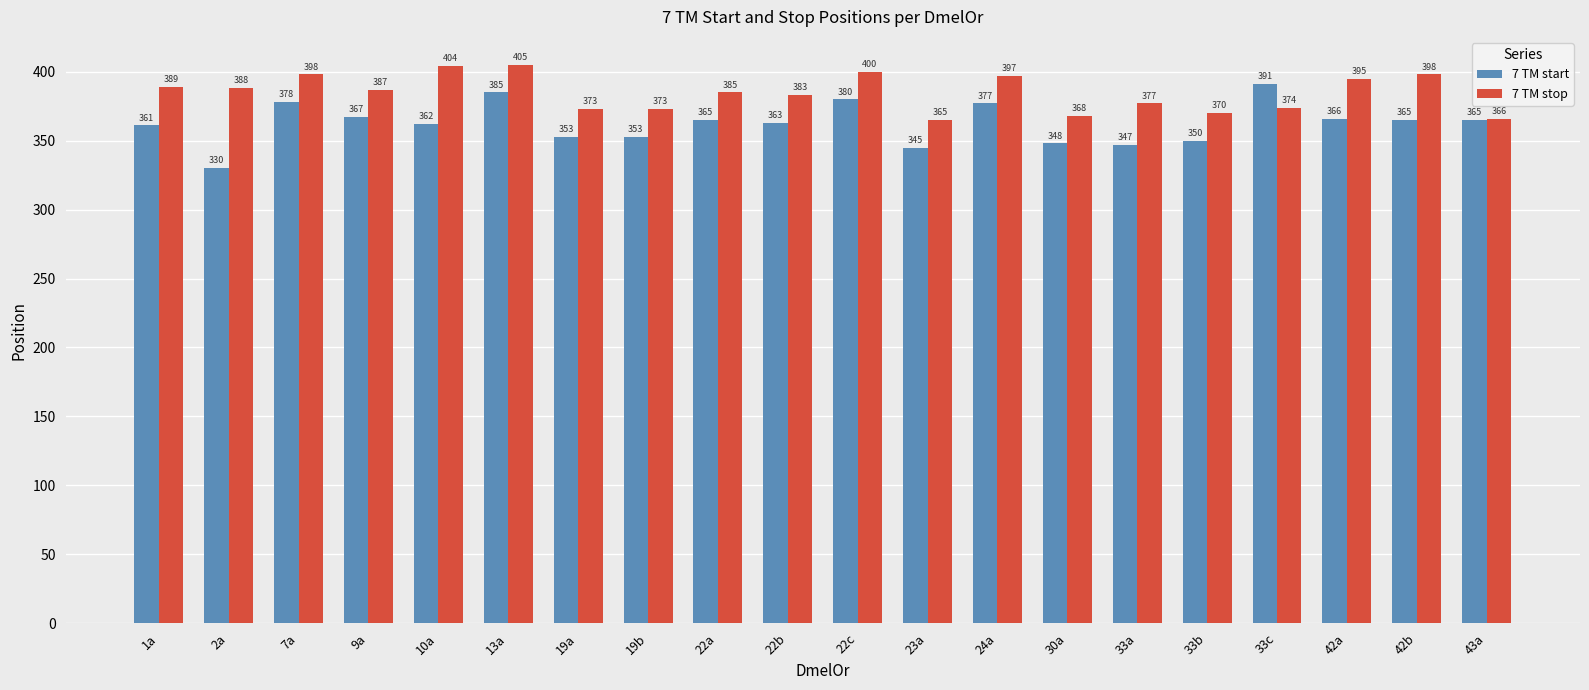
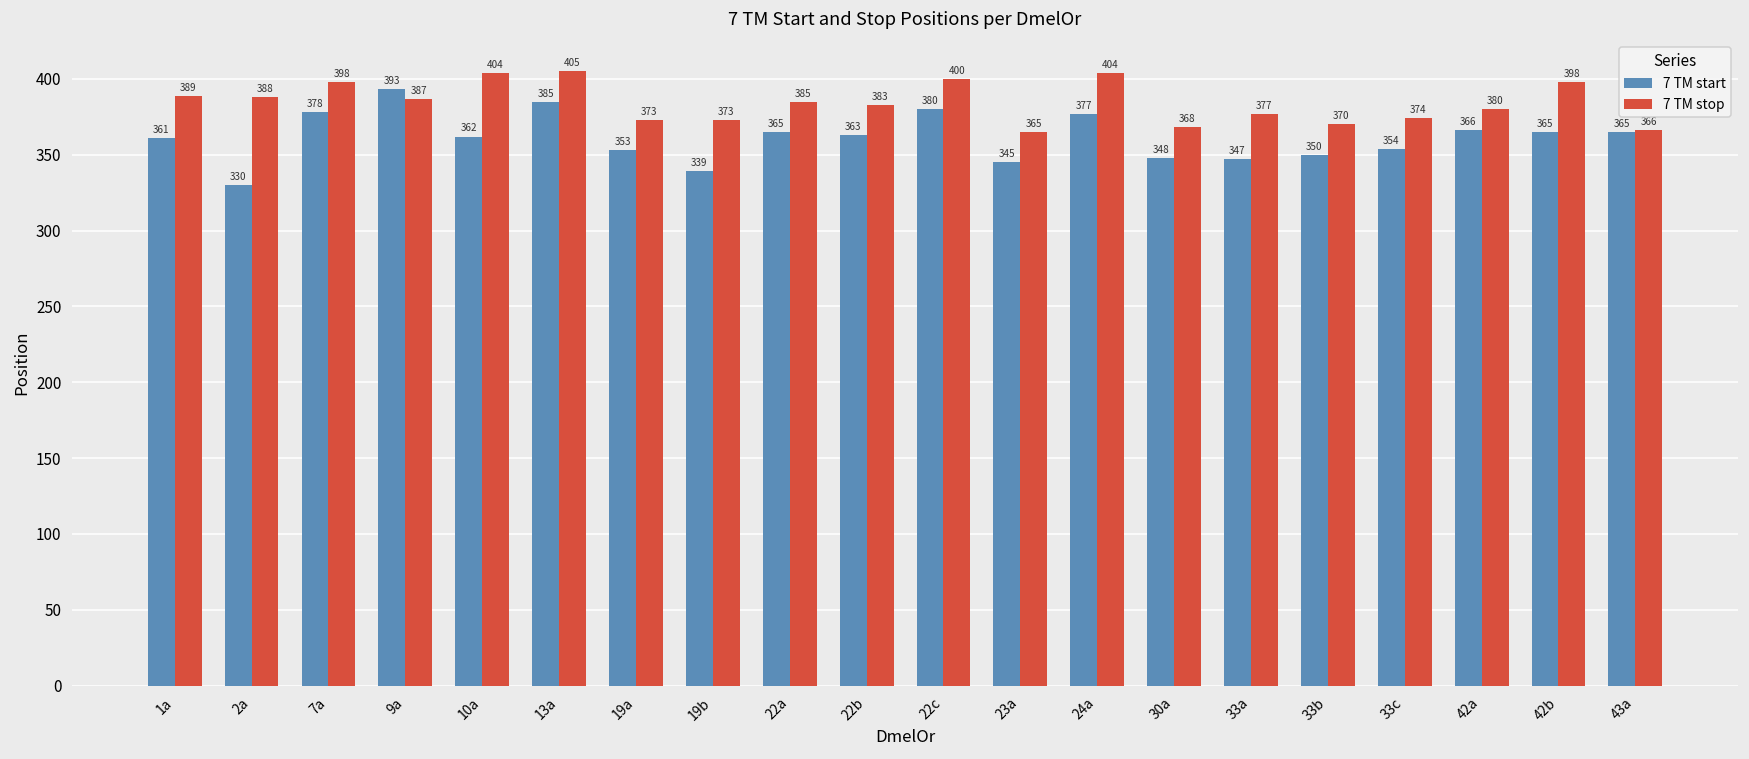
  {
    "7 TM start": {
      "1a": 361,
      "2a": 330,
      "7a": 378,
-     "9a": 367,
+     "9a": 393,
      "10a": 362,
      "13a": 385,
      "19a": 353,
-     "19b": 353,
+     "19b": 339,
      "22a": 365,
      "22b": 363,
      "22c": 380,
      "23a": 345,
      "24a": 377,
      "30a": 348,
      "33a": 347,
      "33b": 350,
-     "33c": 391,
+     "33c": 354,
      "42a": 366,
      "42b": 365,
      "43a": 365
    },
    "7 TM stop": {
      "1a": 389,
      "2a": 388,
      "7a": 398,
      "9a": 387,
      "10a": 404,
      "13a": 405,
      "19a": 373,
      "19b": 373,
      "22a": 385,
      "22b": 383,
      "22c": 400,
      "23a": 365,
-     "24a": 397,
+     "24a": 404,
      "30a": 368,
      "33a": 377,
      "33b": 370,
      "33c": 374,
-     "42a": 395,
+     "42a": 380,
      "42b": 398,
      "43a": 366
    }
  }
